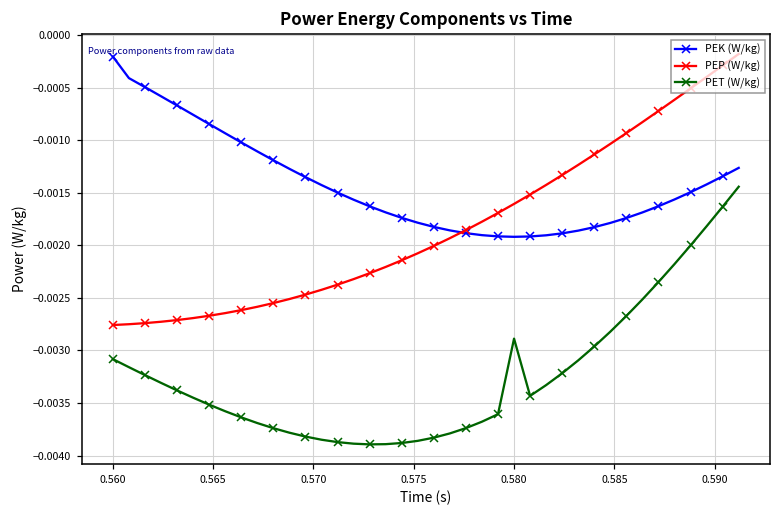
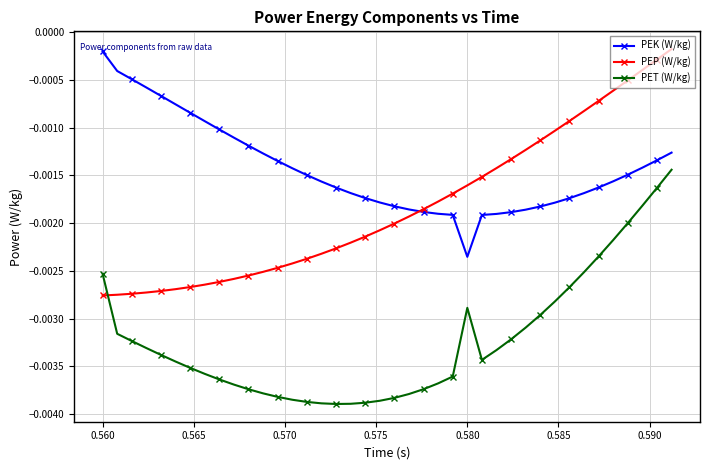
  {
    "PEK (W/kg)": {
      "0.560": -0.0002,
-     "0.580": -0.0019
+     "0.580": -0.0024
    },
    "PEP (W/kg)": {
      "0.560": -0.0028,
      "0.580": -0.0016
    },
    "PET (W/kg)": {
-     "0.560": -0.0031,
+     "0.560": -0.0025,
      "0.580": -0.0029
    }
  }
